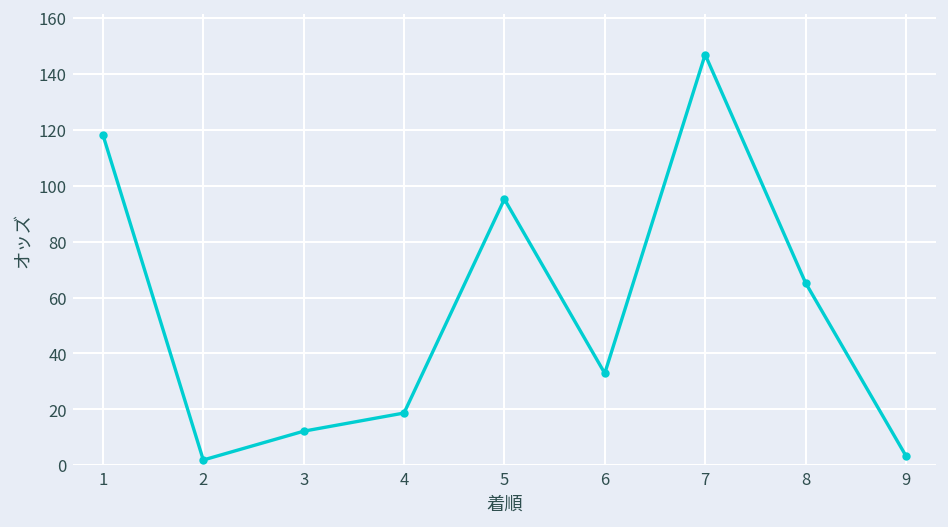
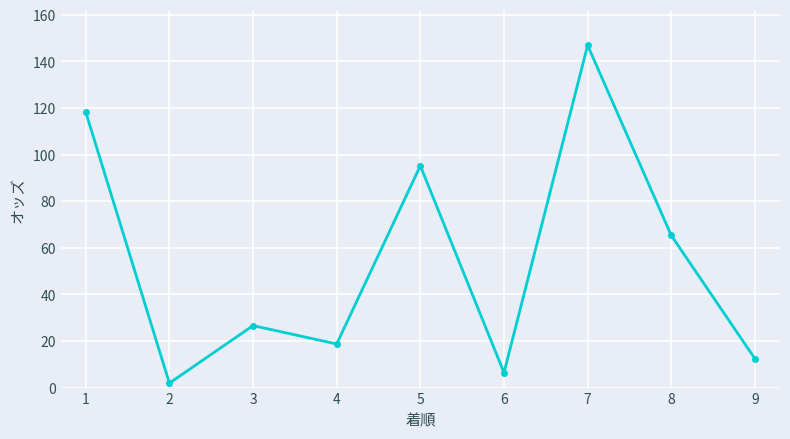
  {
    "1": 118,
    "2": 2,
-   "3": 12,
+   "3": 27,
    "4": 19,
    "5": 95,
-   "6": 33,
+   "6": 6,
    "7": 147,
    "8": 65,
-   "9": 3
+   "9": 12
  }
